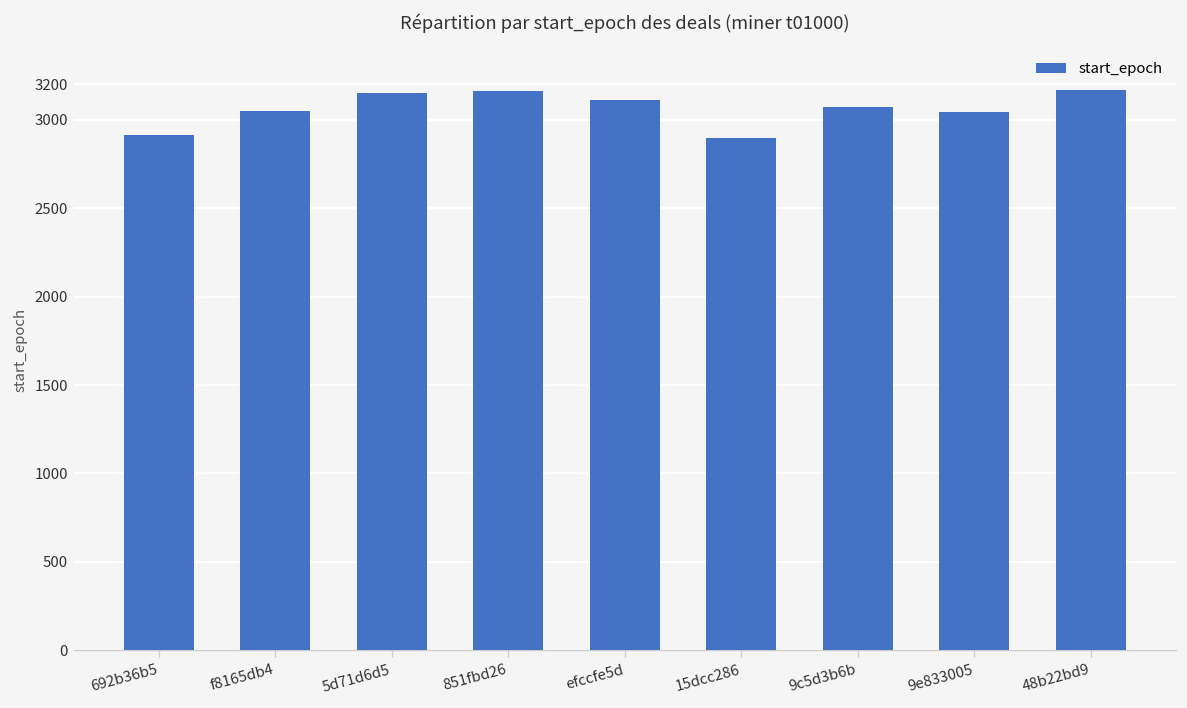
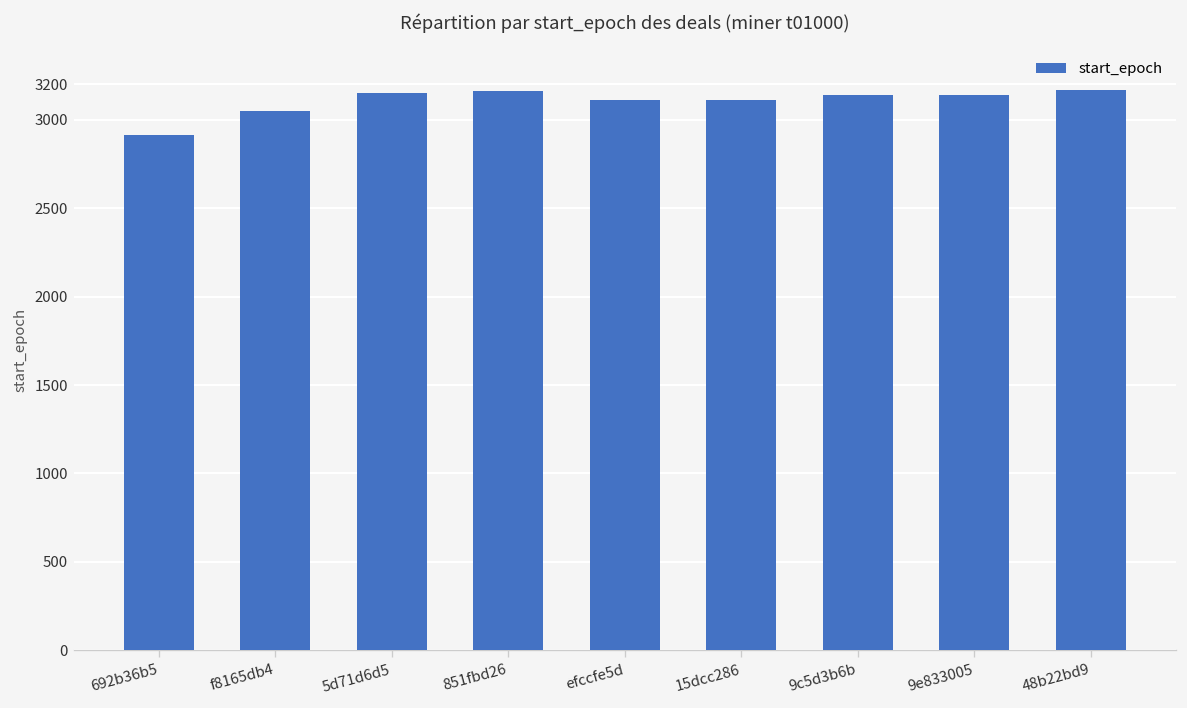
  {
    "692b36b5": 2910,
    "f8165db4": 3050,
    "5d71d6d5": 3150,
    "851fbd26": 3160,
    "efccfe5d": 3110,
-   "15dcc286": 2900,
-   "9c5d3b6b": 3070,
-   "9e833005": 3040,
+   "15dcc286": 3110,
+   "9c5d3b6b": 3140,
+   "9e833005": 3140,
    "48b22bd9": 3170
  }
